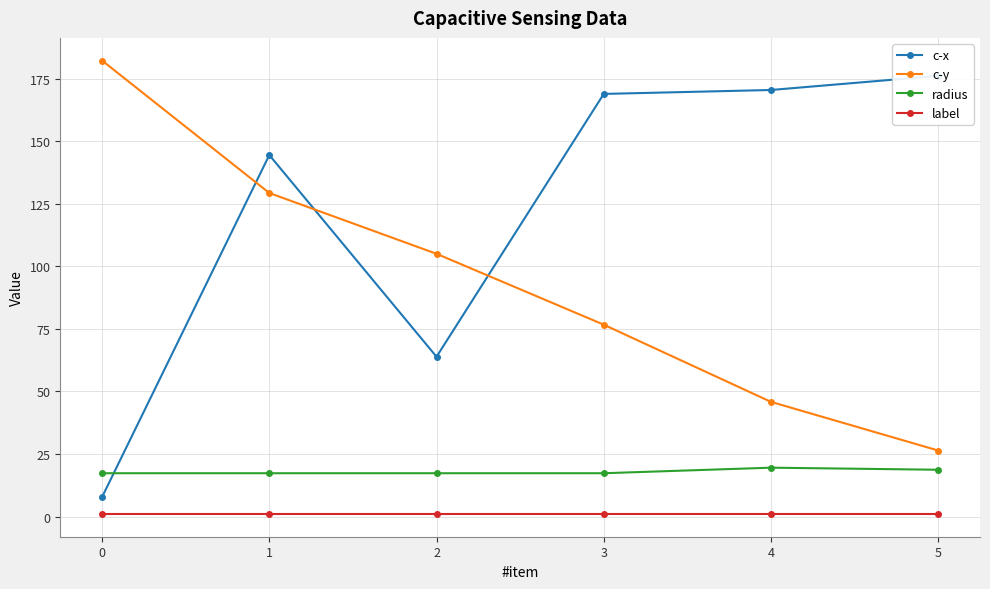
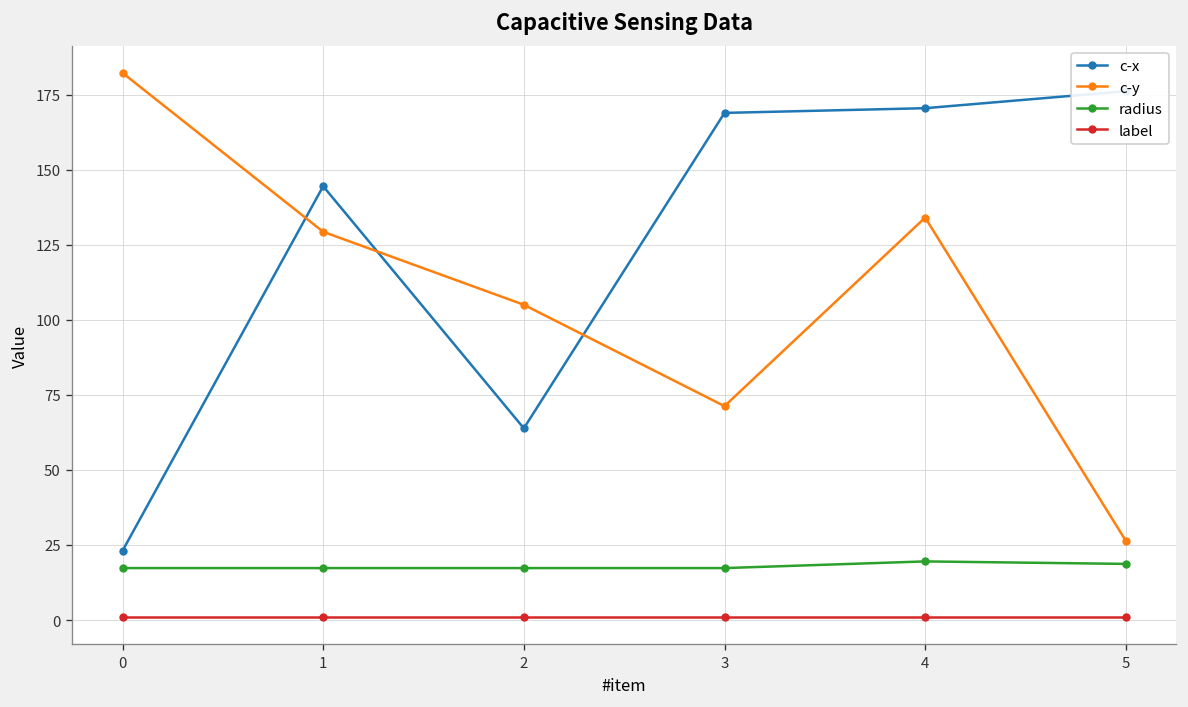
  {
    "c-x": {
-     "0": 8,
+     "0": 23,
      "1": 144,
      "2": 64,
      "3": 169,
      "4": 170
    },
    "c-y": {
      "0": 182,
      "1": 129,
      "2": 105,
-     "3": 77,
-     "4": 46,
+     "3": 71,
+     "4": 134,
      "5": 26
    },
    "radius": {
      "0": 17,
      "1": 17,
      "2": 17,
      "3": 17,
      "4": 20,
      "5": 19
    },
    "label": {
      "0": 1,
      "1": 1,
      "2": 1,
      "3": 1,
      "4": 1,
      "5": 1
    }
  }
